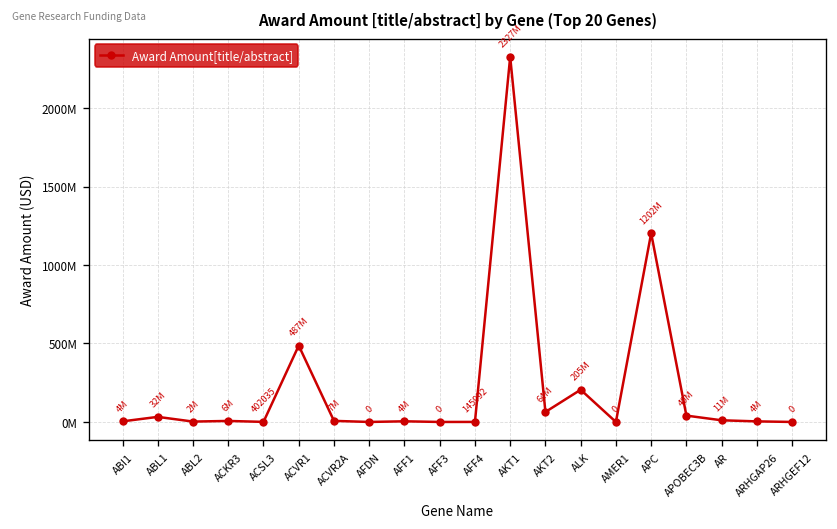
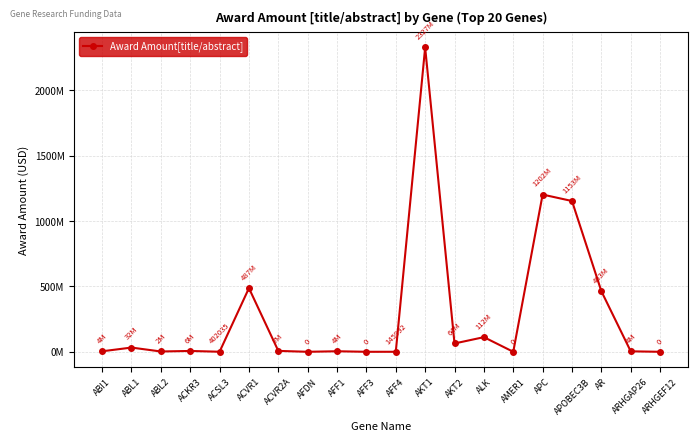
  {
    "ABI1": "4M",
    "ABL1": "32M",
    "ABL2": "2M",
    "ACKR3": "6M",
    "ACSL3": "402035",
    "ACVR1": "487M",
    "ACVR2A": "7M",
    "AFDN": "0",
    "AFF1": "4M",
    "AFF3": "0",
    "AFF4": "145992",
    "AKT1": "2327M",
    "AKT2": "64M",
-   "ALK": "205M",
+   "ALK": "112M",
    "AMER1": "0",
    "APC": "1202M",
-   "APOBEC3B": "40M",
-   "AR": "11M",
+   "APOBEC3B": "1153M",
+   "AR": "463M",
    "ARHGAP26": "4M",
    "ARHGEF12": "0"
  }
